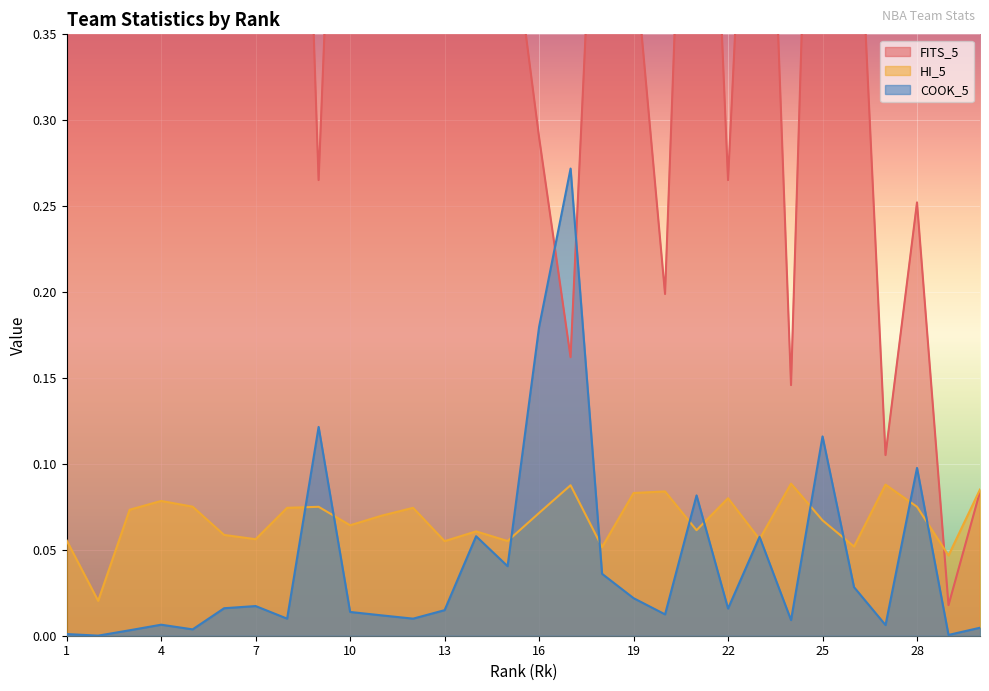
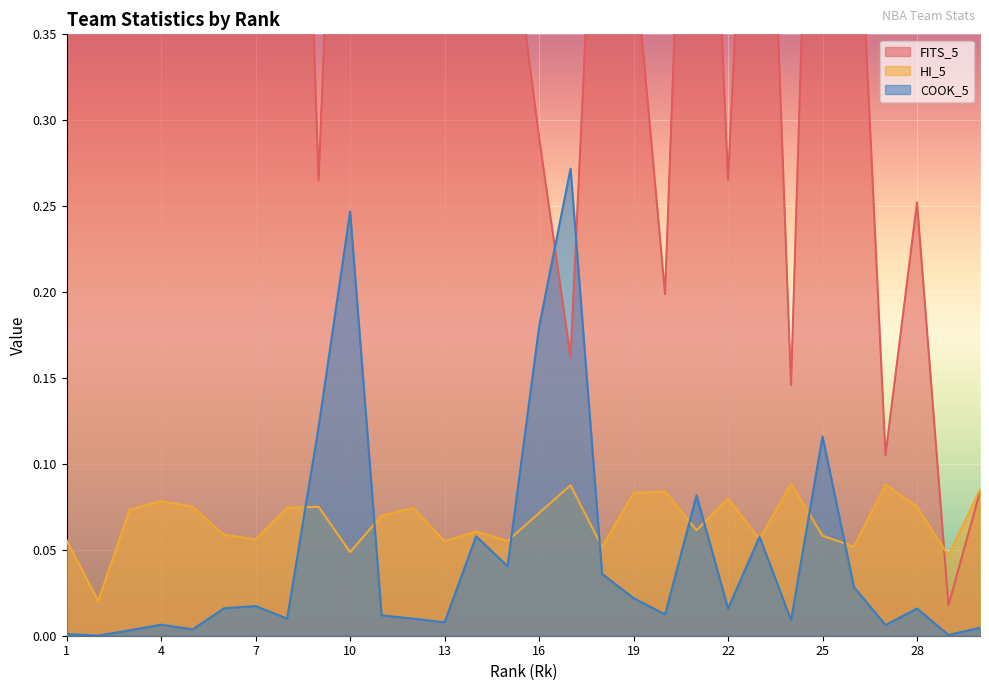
  {
    "FITS_5": {
      "16": 0.290,
      "22": 0.265,
      "28": 0.252
    },
    "HI_5": {
      "1": 0.055,
      "4": 0.078,
      "7": 0.056,
-     "10": 0.064,
+     "10": 0.049,
      "13": 0.055,
      "16": 0.071,
      "19": 0.083,
      "22": 0.080,
-     "25": 0.067,
+     "25": 0.058,
      "28": 0.075
    },
    "COOK_5": {
      "1": 0.001,
      "4": 0.006,
      "7": 0.017,
-     "10": 0.014,
-     "13": 0.015,
+     "10": 0.247,
+     "13": 0.008,
      "16": 0.180,
      "19": 0.022,
      "22": 0.016,
      "25": 0.116,
-     "28": 0.098
+     "28": 0.016
    }
  }
